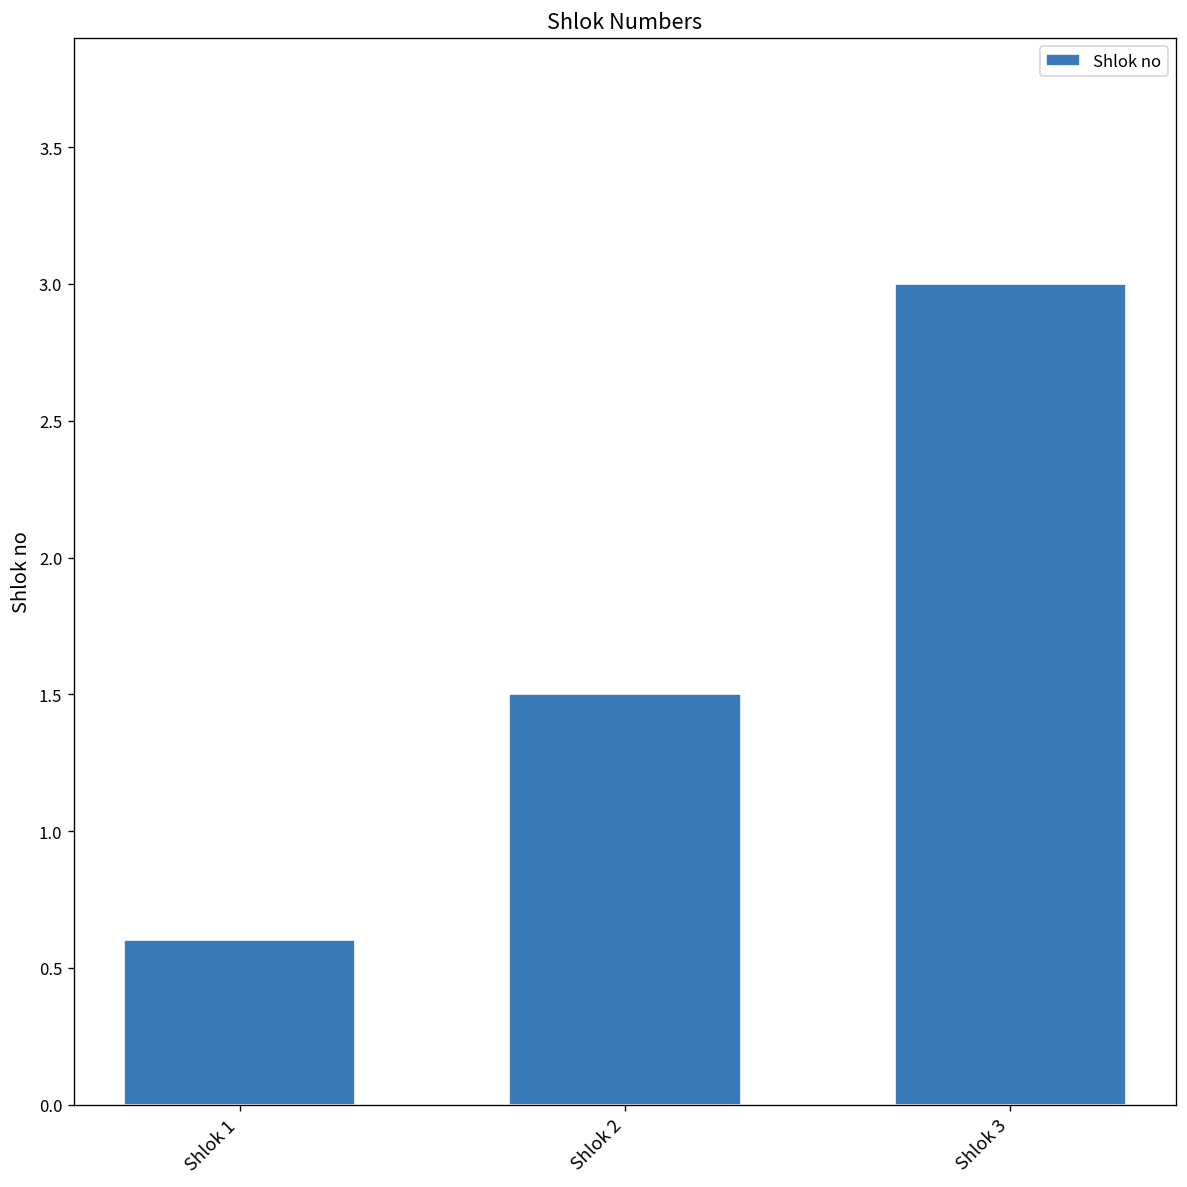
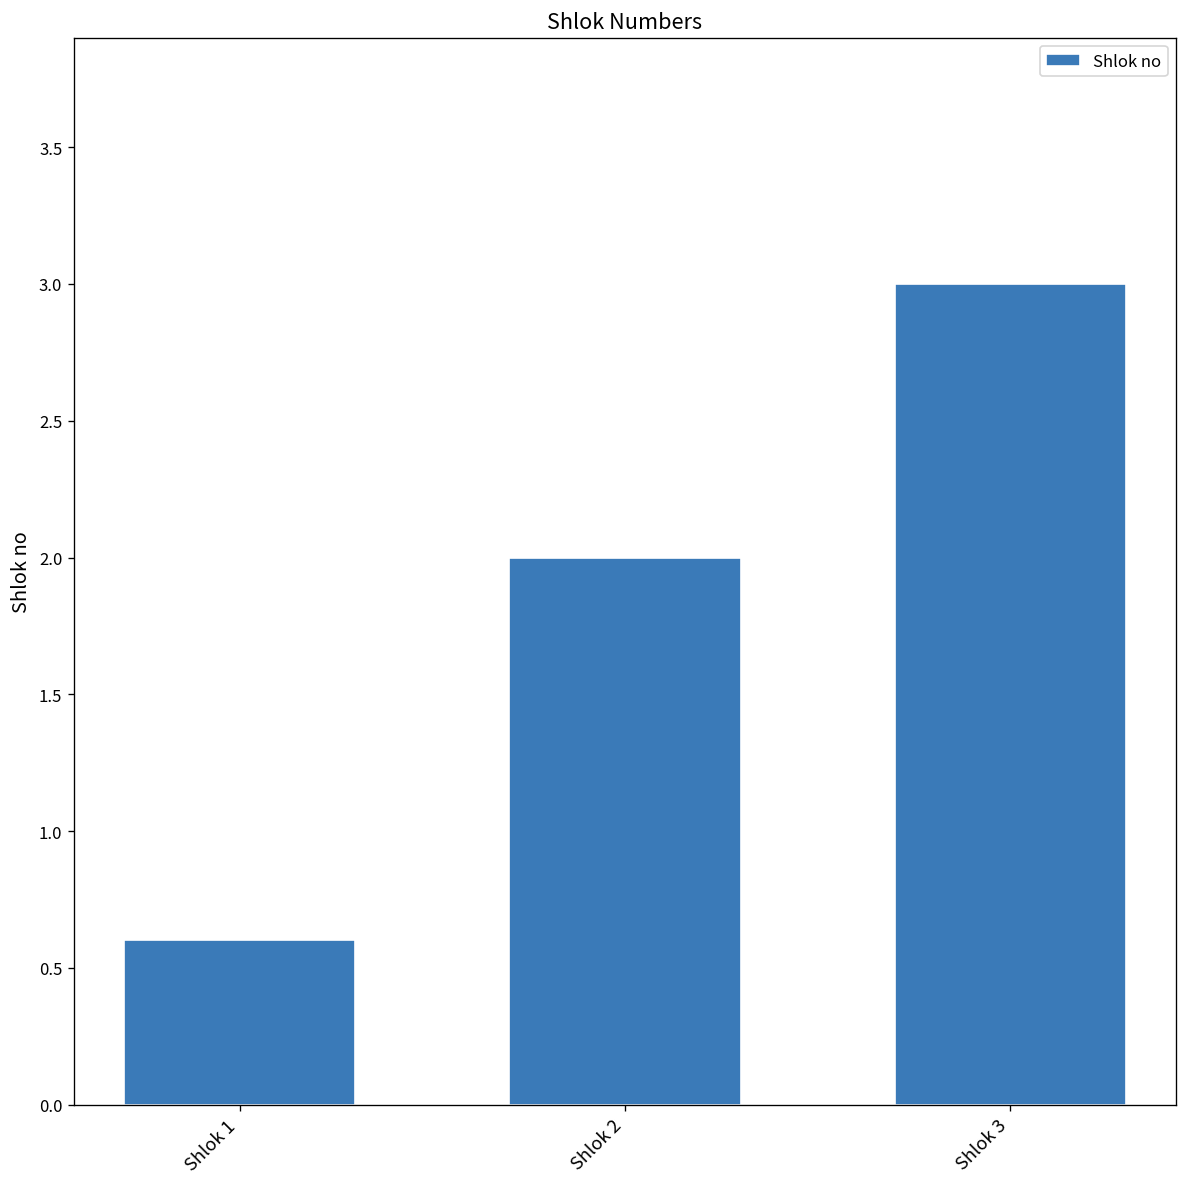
  {
    "Shlok 1": 0.6,
-   "Shlok 2": 1.5,
+   "Shlok 2": 2.0,
    "Shlok 3": 3.0
  }
